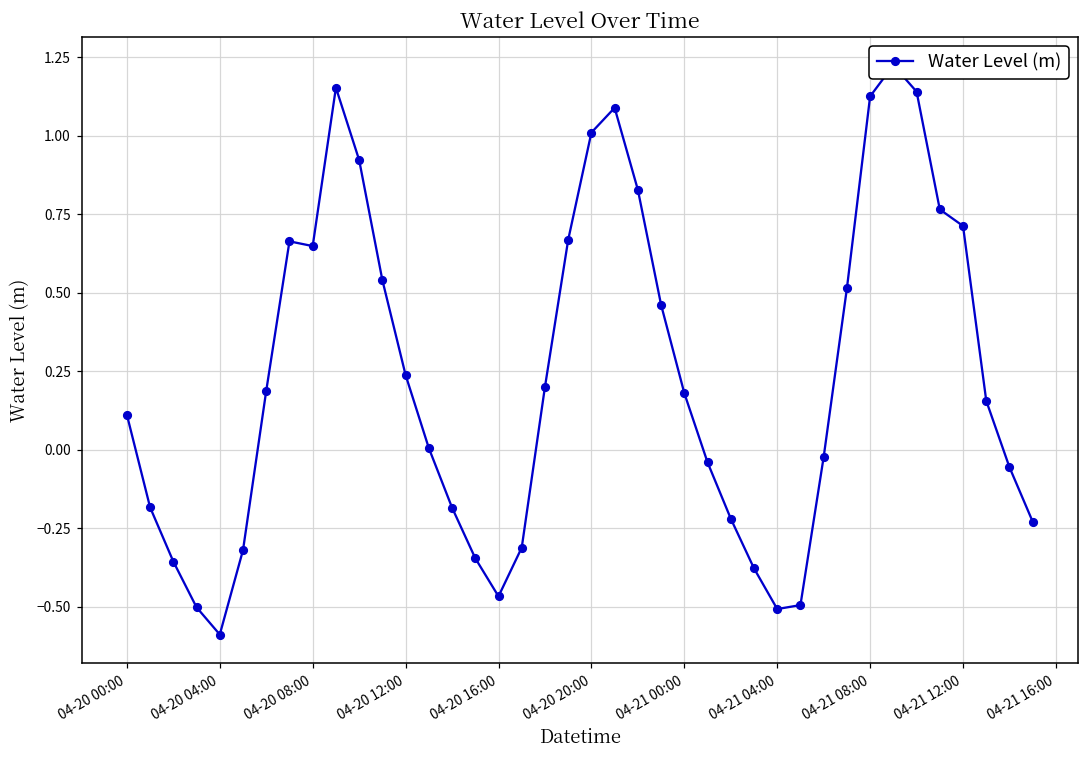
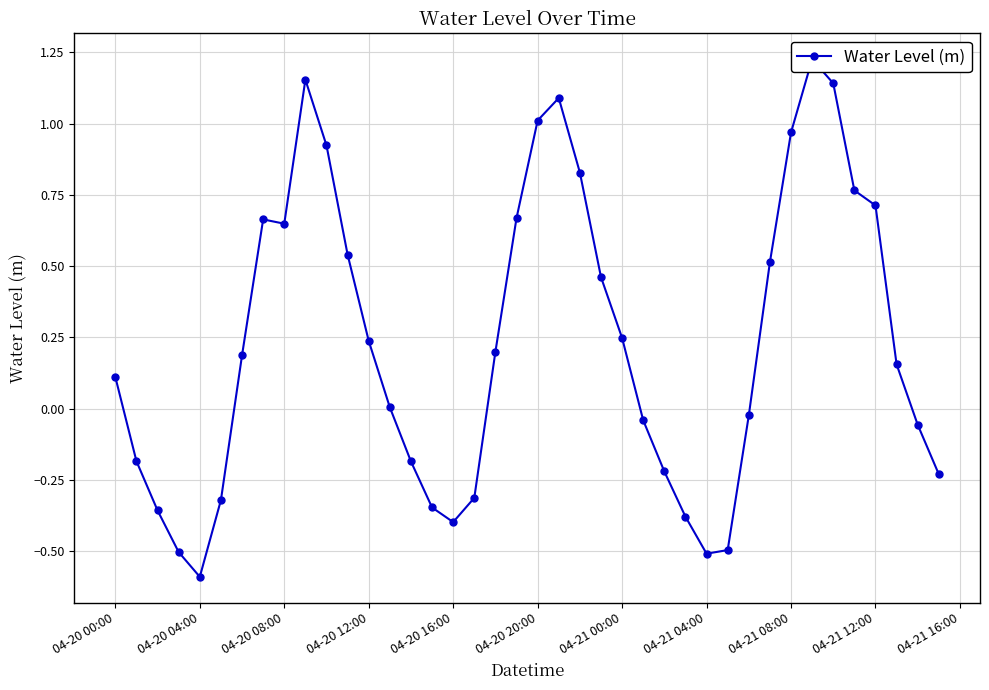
  {
    "04-20 00:00": 0.11,
    "04-20 04:00": -0.59,
    "04-20 08:00": 0.65,
    "04-20 12:00": 0.24,
-   "04-20 16:00": -0.47,
+   "04-20 16:00": -0.40,
    "04-20 20:00": 1.01,
-   "04-21 00:00": 0.18,
+   "04-21 00:00": 0.25,
    "04-21 04:00": -0.51,
-   "04-21 08:00": 1.13,
+   "04-21 08:00": 0.97,
    "04-21 12:00": 0.71
  }
